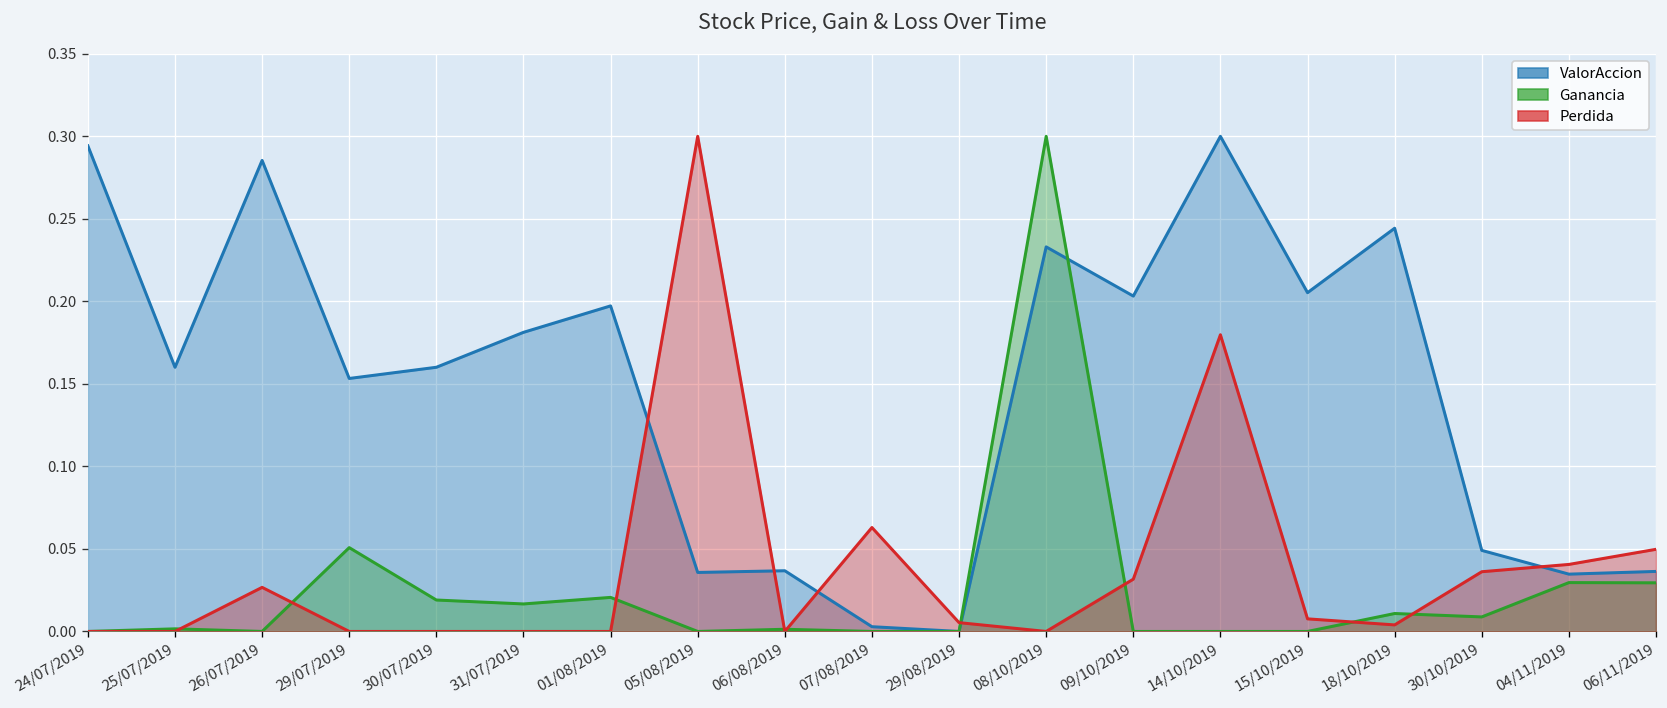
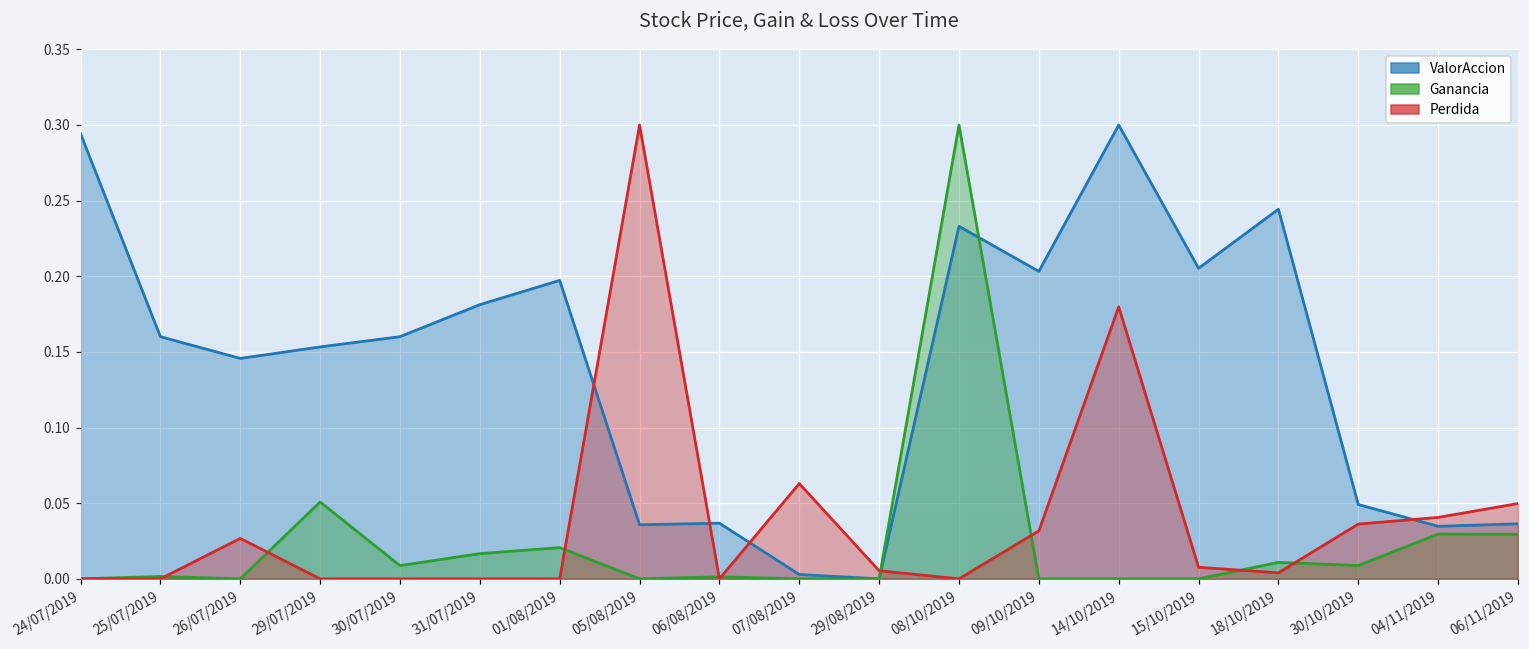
  {
    "ValorAccion": {
      "24/07/2019": 0.294,
      "25/07/2019": 0.160,
-     "26/07/2019": 0.285,
+     "26/07/2019": 0.146,
      "29/07/2019": 0.153,
      "30/07/2019": 0.160,
      "31/07/2019": 0.181,
      "01/08/2019": 0.197,
      "05/08/2019": 0.036,
      "06/08/2019": 0.037,
      "07/08/2019": 0.003,
      "08/10/2019": 0.233,
      "09/10/2019": 0.203,
      "14/10/2019": 0.300,
      "15/10/2019": 0.205,
      "18/10/2019": 0.244,
      "30/10/2019": 0.049,
      "04/11/2019": 0.035,
      "06/11/2019": 0.036
    },
    "Ganancia": {
      "26/07/2019": 0.000,
      "29/07/2019": 0.051,
-     "30/07/2019": 0.019,
+     "30/07/2019": 0.009,
      "31/07/2019": 0.017,
      "01/08/2019": 0.021,
      "05/08/2019": 0.000,
      "07/08/2019": 0.000,
      "08/10/2019": 0.300,
      "09/10/2019": 0.000,
      "14/10/2019": 0.000,
      "15/10/2019": 0.000,
      "18/10/2019": 0.011,
      "30/10/2019": 0.009,
      "04/11/2019": 0.030,
      "06/11/2019": 0.029
    },
    "Perdida": {
      "26/07/2019": 0.027,
      "29/07/2019": 0.000,
      "30/07/2019": 0.000,
      "31/07/2019": 0.000,
      "01/08/2019": 0.000,
      "05/08/2019": 0.300,
      "07/08/2019": 0.063,
      "29/08/2019": 0.005,
      "08/10/2019": 0.000,
      "09/10/2019": 0.032,
      "14/10/2019": 0.180,
      "15/10/2019": 0.008,
      "18/10/2019": 0.004,
      "30/10/2019": 0.036,
      "04/11/2019": 0.041,
      "06/11/2019": 0.050
    }
  }
